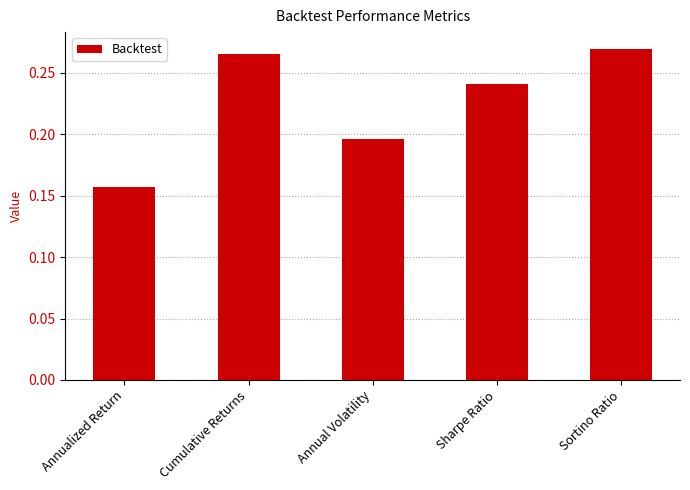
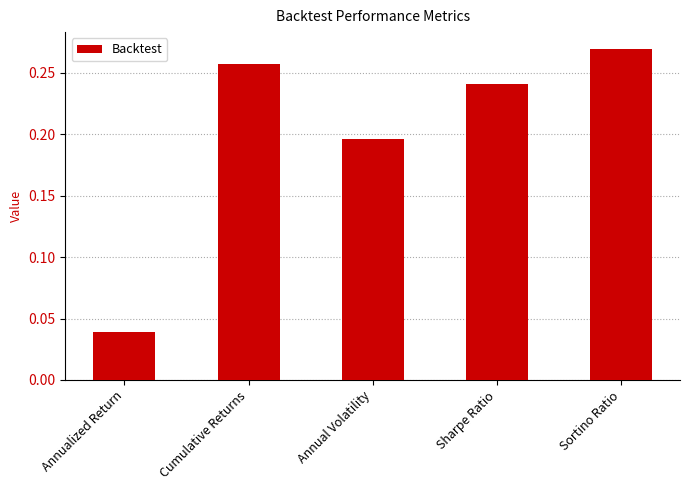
  {
-   "Annualized Return": 0.157,
-   "Cumulative Returns": 0.265,
+   "Annualized Return": 0.039,
+   "Cumulative Returns": 0.257,
    "Annual Volatility": 0.196,
    "Sharpe Ratio": 0.240,
    "Sortino Ratio": 0.270
  }
